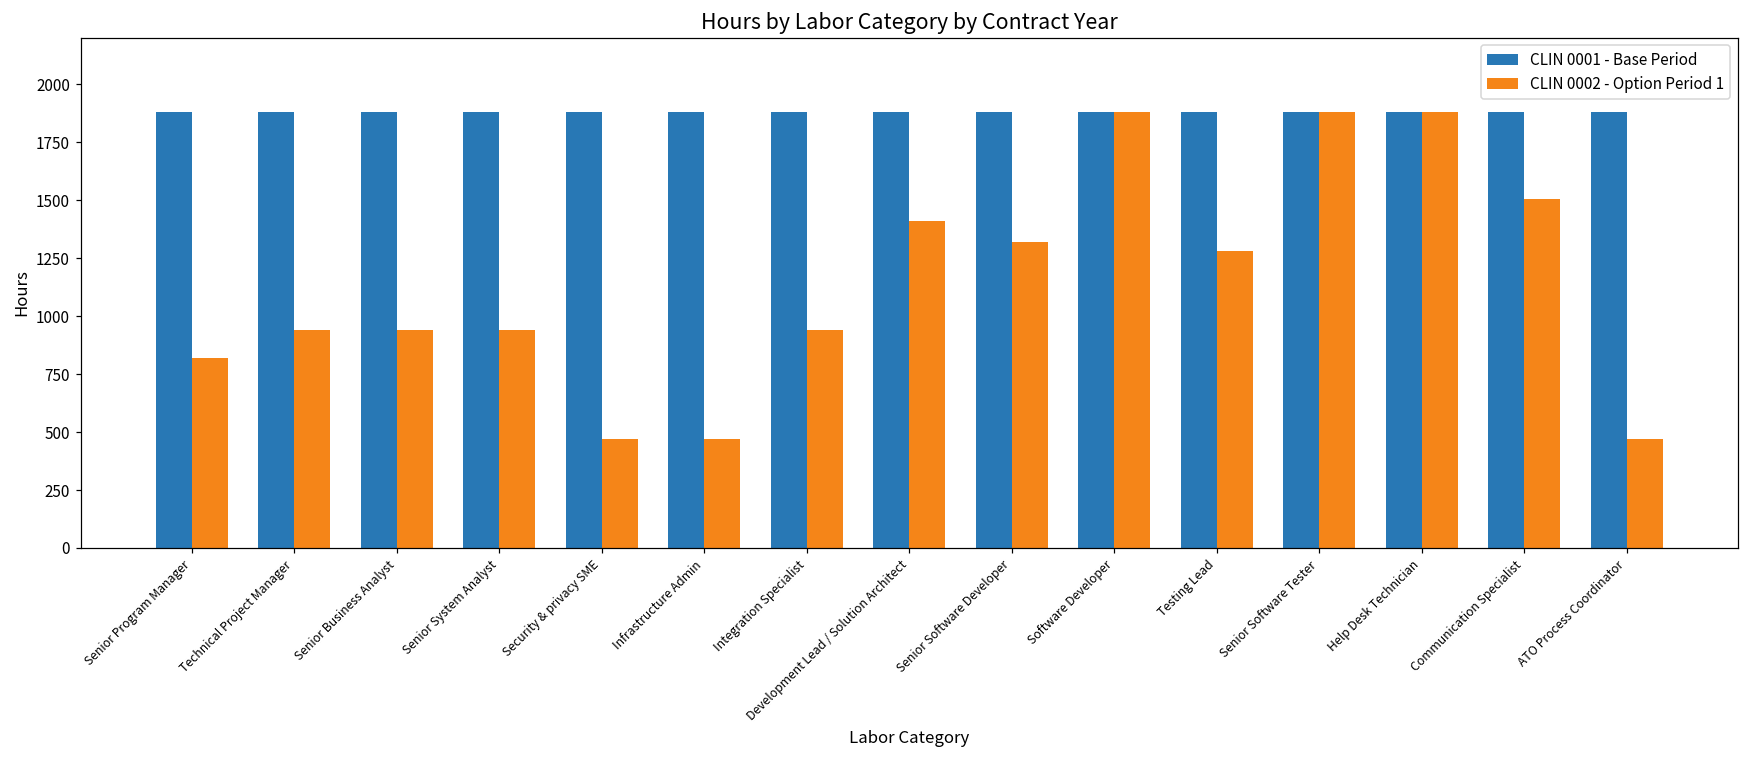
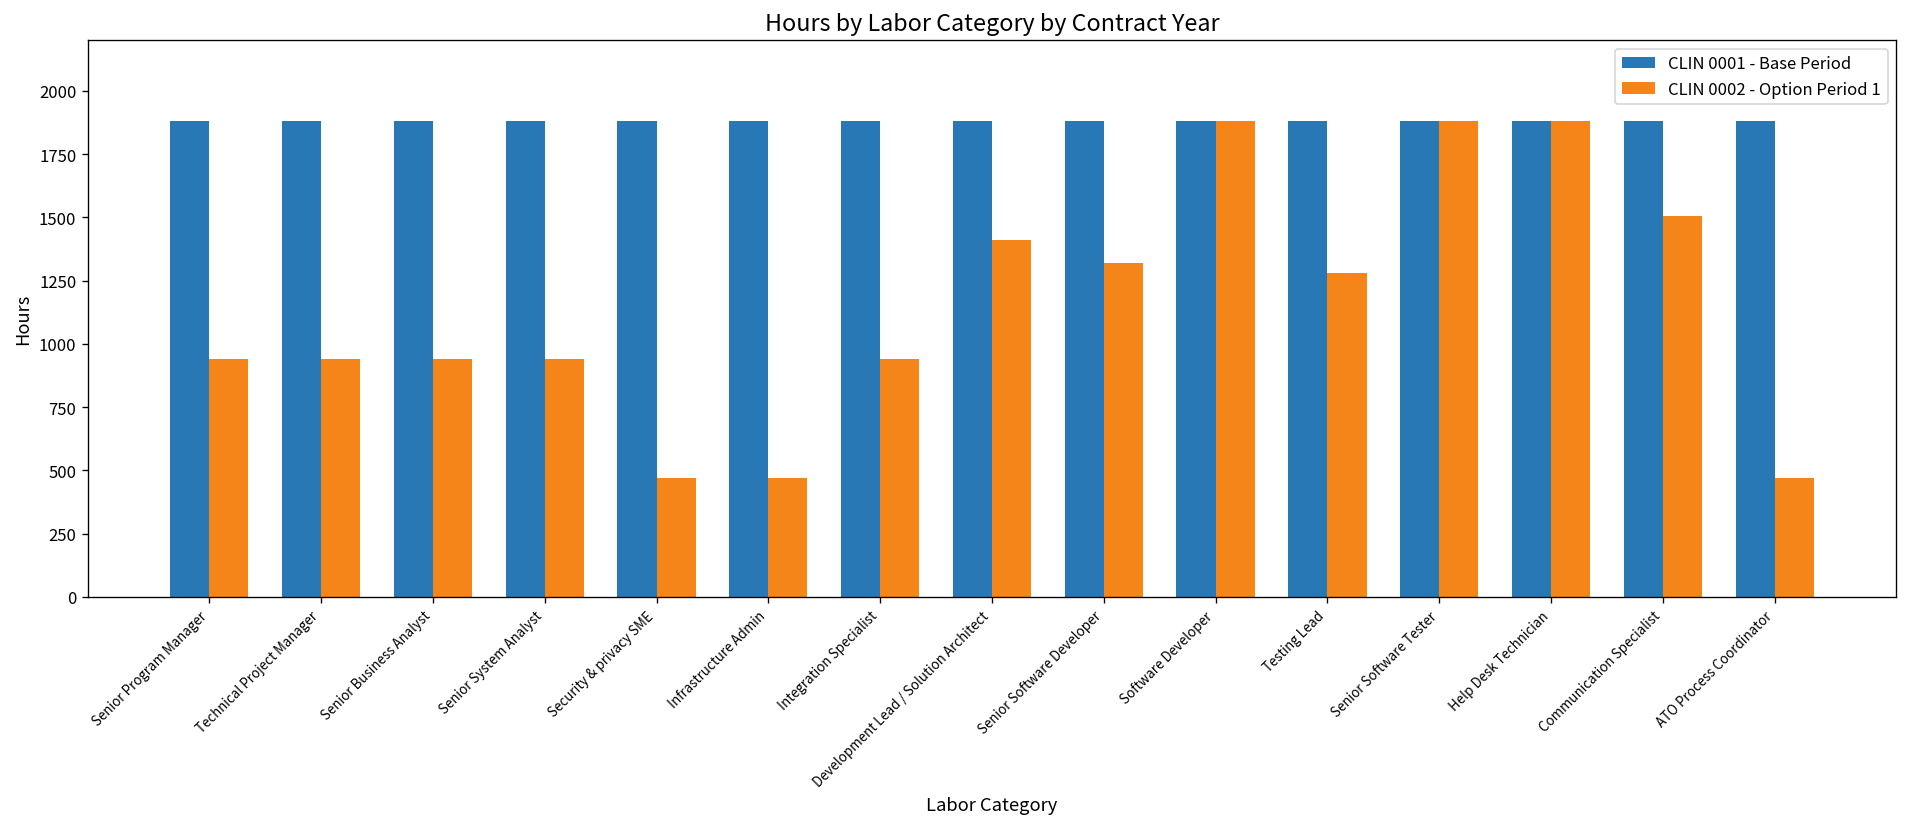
  {
    "CLIN 0001 - Base Period": {
      "Senior Program Manager": 1880,
      "Technical Project Manager": 1880,
      "Senior Business Analyst": 1880,
      "Senior System Analyst": 1880,
      "Security & privacy SME": 1880,
      "Infrastructure Admin": 1880,
      "Integration Specialist": 1880,
      "Development Lead / Solution Architect": 1880,
      "Senior Software Developer": 1880,
      "Software Developer": 1880,
      "Testing Lead": 1880,
      "Senior Software Tester": 1880,
      "Help Desk Technician": 1880,
      "Communication Specialist": 1880,
      "ATO Process Coordinator": 1880
    },
    "CLIN 0002 - Option Period 1": {
-     "Senior Program Manager": 820,
+     "Senior Program Manager": 940,
      "Technical Project Manager": 940,
      "Senior Business Analyst": 940,
      "Senior System Analyst": 940,
      "Security & privacy SME": 470,
      "Infrastructure Admin": 470,
      "Integration Specialist": 940,
      "Development Lead / Solution Architect": 1410,
      "Senior Software Developer": 1320,
      "Software Developer": 1880,
      "Testing Lead": 1280,
      "Senior Software Tester": 1880,
      "Help Desk Technician": 1880,
      "Communication Specialist": 1510,
      "ATO Process Coordinator": 470
    }
  }
